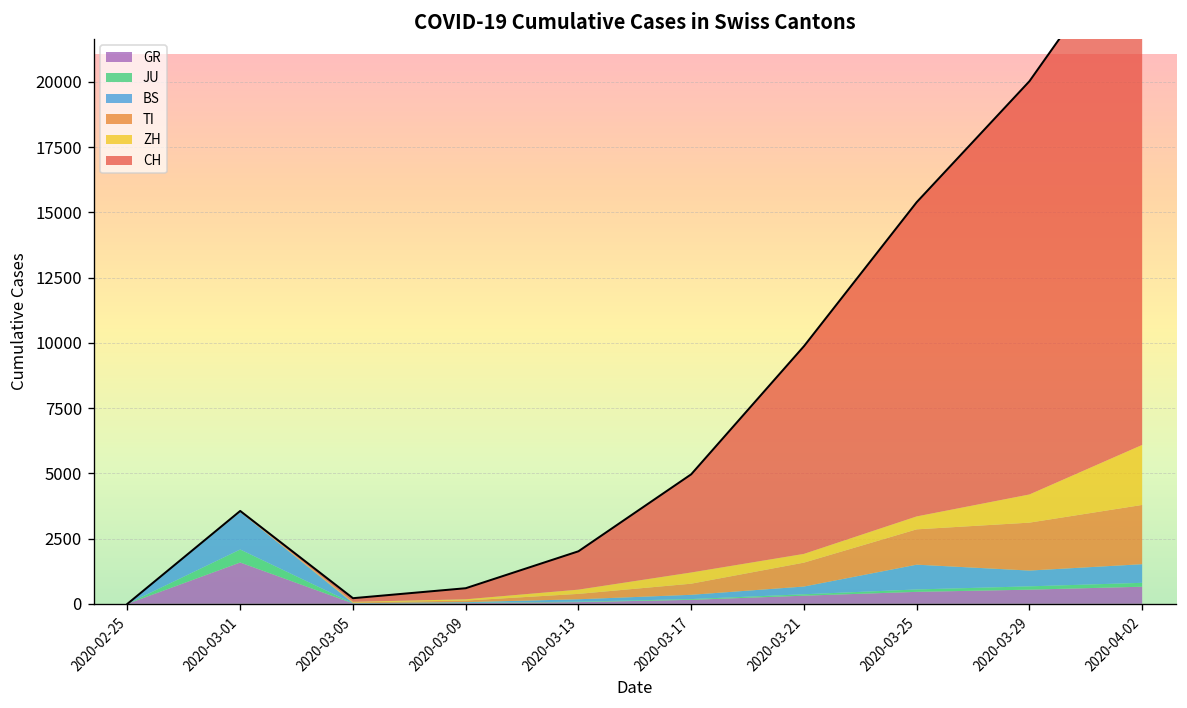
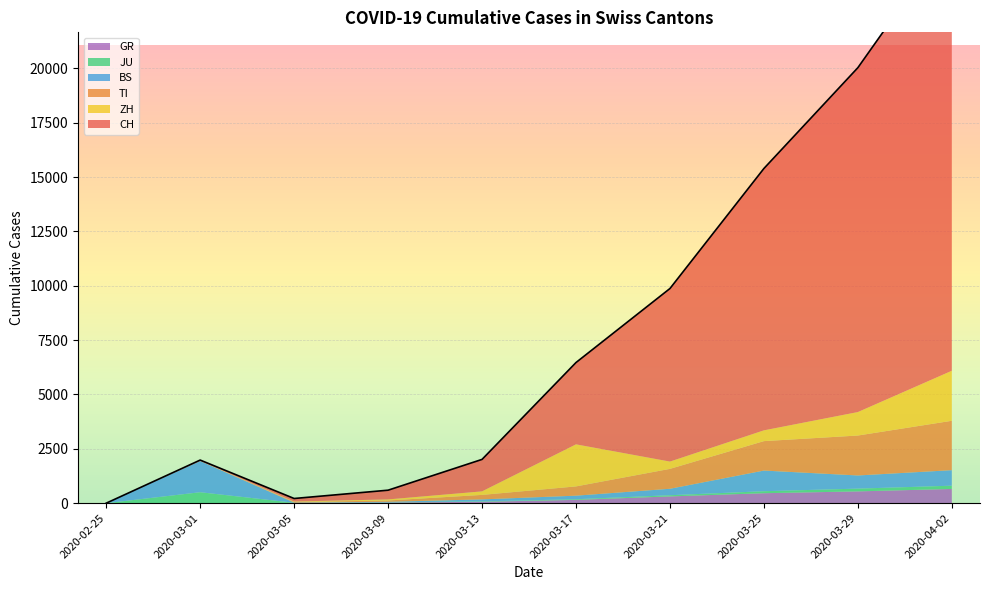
  {
    "GR": {
-     "2020-03-01": 1600,
+     "2020-03-01": 0,
      "2020-03-29": 500,
      "2020-04-02": 700
    },
    "JU": {
      "2020-03-01": 500,
      "2020-03-29": 100,
      "2020-04-02": 100
    },
    "BS": {
      "2020-03-17": 200,
      "2020-03-21": 300,
      "2020-03-25": 1000,
      "2020-03-29": 600,
      "2020-04-02": 700
    },
    "ZH": {
      "2020-03-13": 200,
-     "2020-03-17": 400,
+     "2020-03-17": 1900,
      "2020-03-21": 300,
      "2020-03-25": 500,
      "2020-03-29": 1100,
      "2020-04-02": 2300
    }
  }
